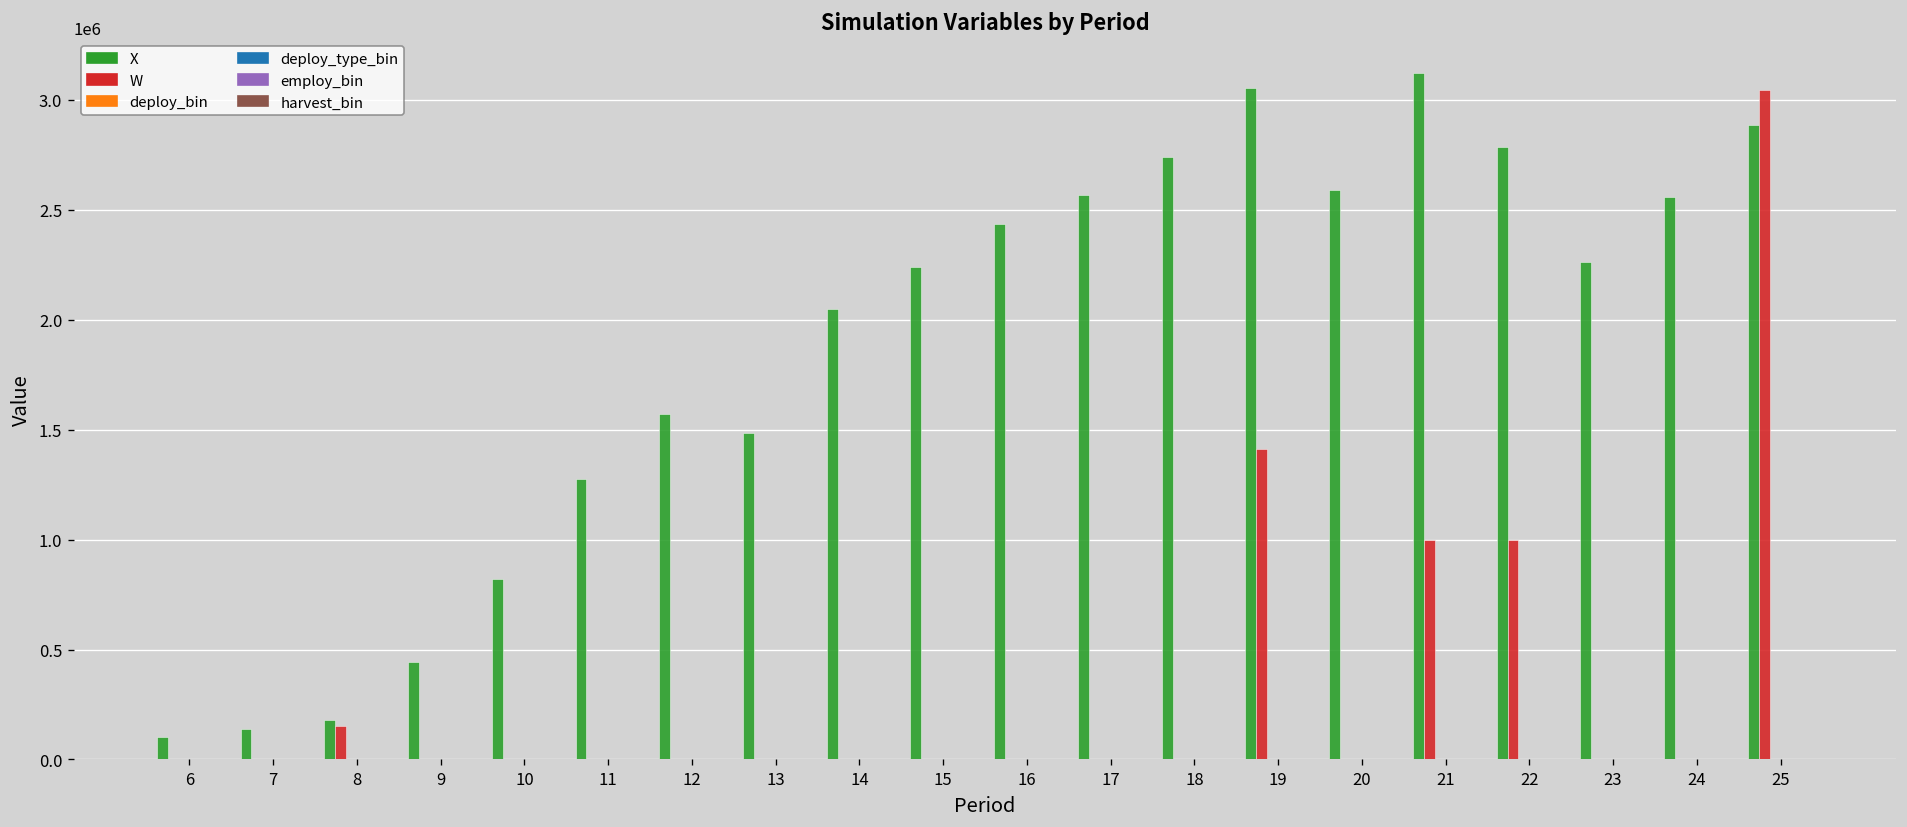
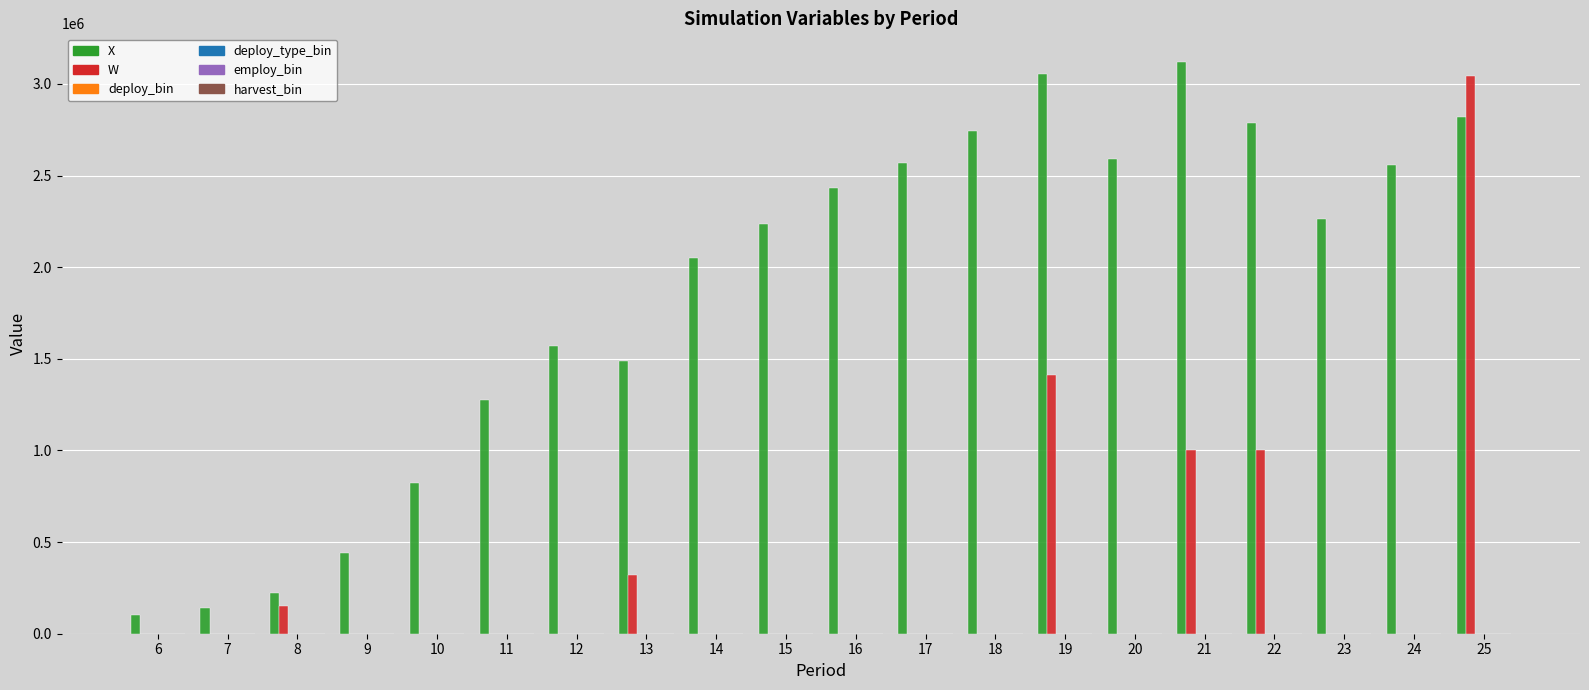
  {
    "X": {
      "6": 100000,
      "7": 140000,
-     "8": 180000,
+     "8": 220000,
      "9": 440000,
      "10": 820000,
      "11": 1270000,
      "12": 1570000,
      "13": 1490000,
      "14": 2050000,
      "15": 2240000,
      "16": 2430000,
      "17": 2570000,
      "18": 2740000,
      "19": 3050000,
      "20": 2590000,
      "21": 3120000,
      "22": 2790000,
      "23": 2260000,
      "24": 2560000,
-     "25": 2890000
+     "25": 2820000
    },
    "W": {
      "6": 0,
      "7": 0,
      "8": 150000,
      "9": 0,
      "10": 0,
      "11": 0,
      "12": 0,
-     "13": 0,
+     "13": 320000,
      "14": 0,
      "15": 0,
      "16": 0,
      "17": 0,
      "18": 0,
      "19": 1410000,
      "20": 0,
      "21": 1000000,
      "22": 1000000,
      "23": 0,
      "24": 0,
      "25": 3040000
    },
    "deploy_bin": {
      "7": 0,
      "8": 0,
      "9": 0,
      "10": 0,
      "11": 0,
      "12": 0,
      "13": 0,
      "14": 0,
      "15": 0,
      "16": 0,
      "17": 0,
      "18": 0,
      "19": 0,
      "20": 0,
      "21": 0,
      "22": 0,
      "23": 0,
      "24": 0,
      "25": 0
    },
    "deploy_type_bin": {
      "7": 0,
      "8": 0,
      "9": 0,
      "10": 0,
      "11": 0,
      "12": 0,
      "13": 0,
      "14": 0,
      "15": 0,
      "16": 0,
      "17": 0,
      "18": 0,
      "19": 0,
      "20": 0,
      "21": 0,
      "22": 0,
      "23": 0,
      "24": 0,
      "25": 0
    },
    "harvest_bin": {
      "6": 0,
      "7": 0,
      "8": 0,
      "9": 0,
      "10": 0,
      "11": 0,
      "12": 0,
      "13": 0,
      "14": 0,
      "15": 0,
      "16": 0,
      "17": 0,
      "18": 0,
      "20": 0,
      "23": 0,
      "24": 0
    }
  }
